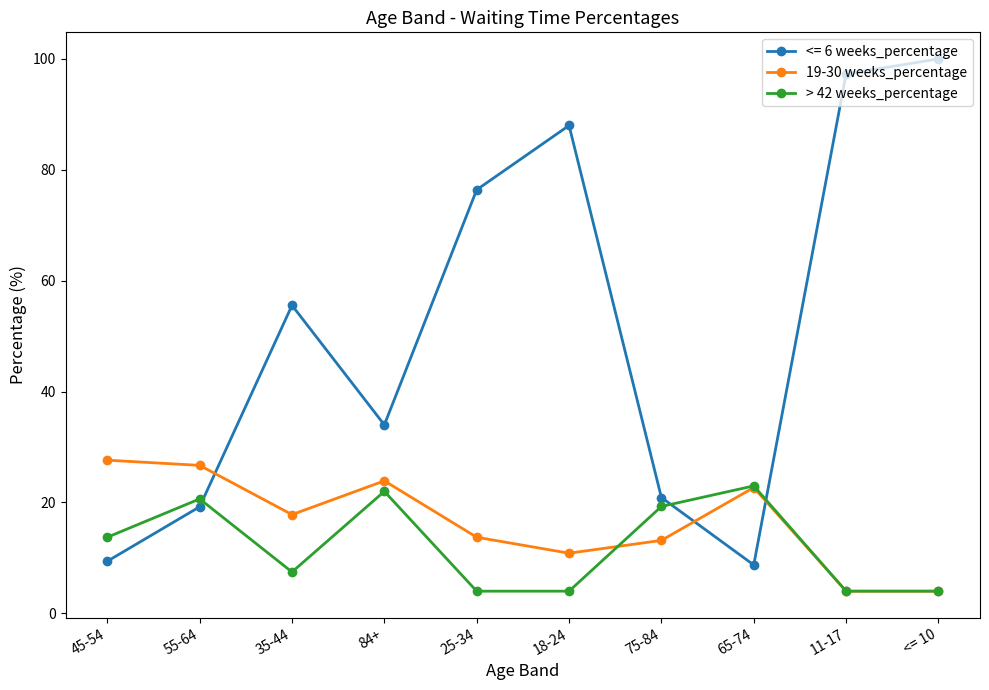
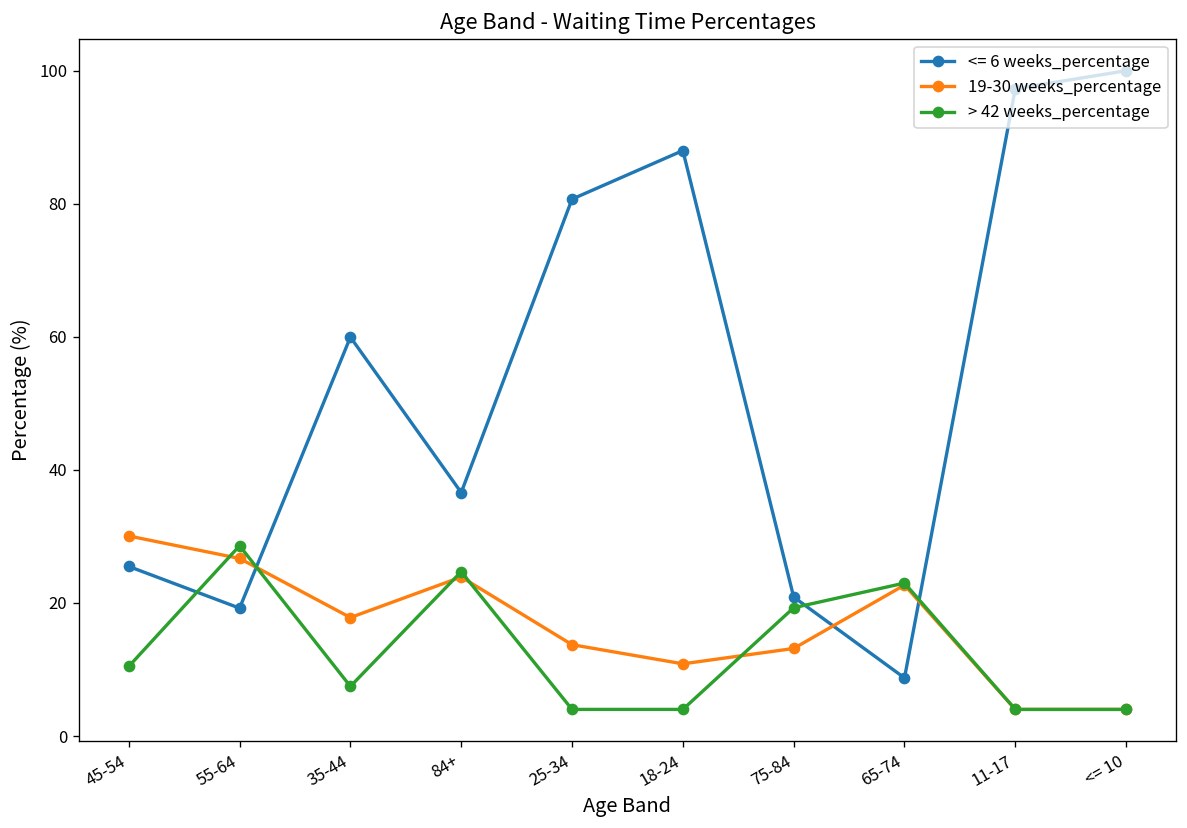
  {
    "<= 6 weeks_percentage": {
-     "45-54": 9,
+     "45-54": 25,
      "55-64": 19,
-     "35-44": 56,
-     "84+": 34,
-     "25-34": 76,
+     "35-44": 60,
+     "84+": 37,
+     "25-34": 81,
      "18-24": 88,
      "75-84": 21,
      "65-74": 9
    },
    "19-30 weeks_percentage": {
-     "45-54": 28,
+     "45-54": 30,
      "55-64": 27,
      "35-44": 18,
      "84+": 24,
      "25-34": 14,
      "18-24": 11,
      "75-84": 13
    },
    "> 42 weeks_percentage": {
-     "45-54": 14,
-     "55-64": 21,
+     "45-54": 10,
+     "55-64": 29,
      "35-44": 7,
-     "84+": 22,
+     "84+": 25,
      "25-34": 4,
      "18-24": 4,
      "75-84": 19
    }
  }
